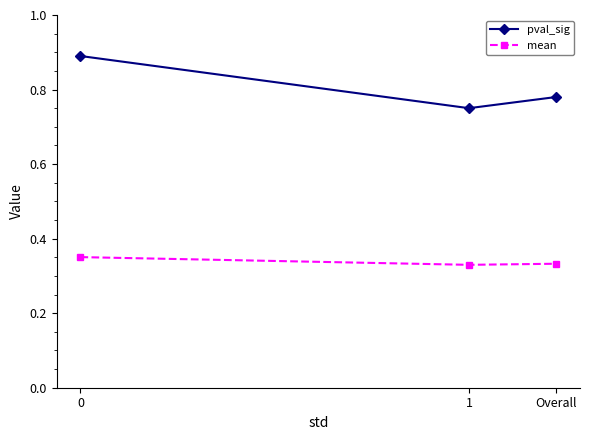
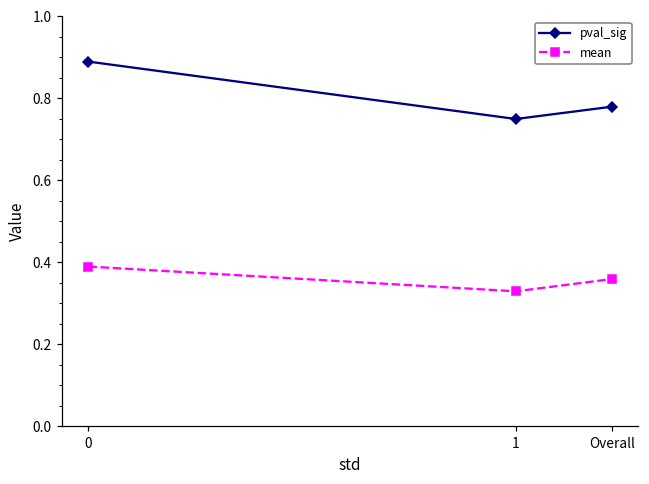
  {
    "pval_sig": {
      "0": 0.89,
      "1": 0.75,
      "Overall": 0.78
    },
    "mean": {
-     "0": 0.35,
+     "0": 0.39,
      "1": 0.33,
-     "Overall": 0.33
+     "Overall": 0.36
    }
  }
